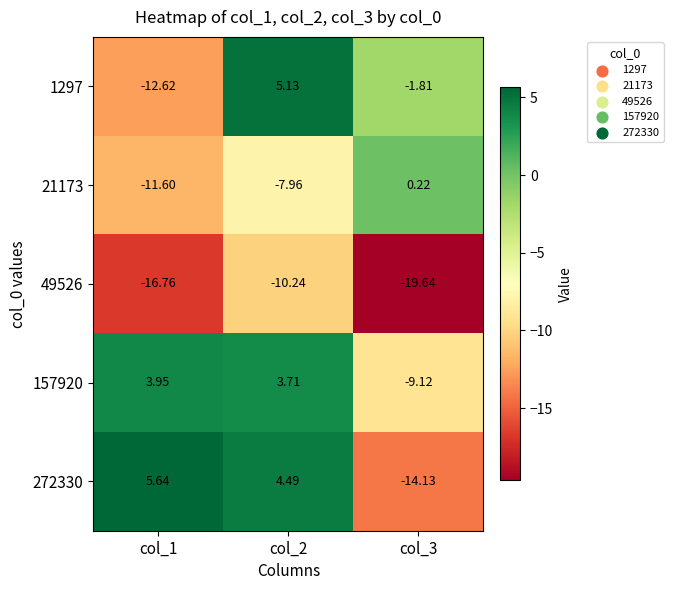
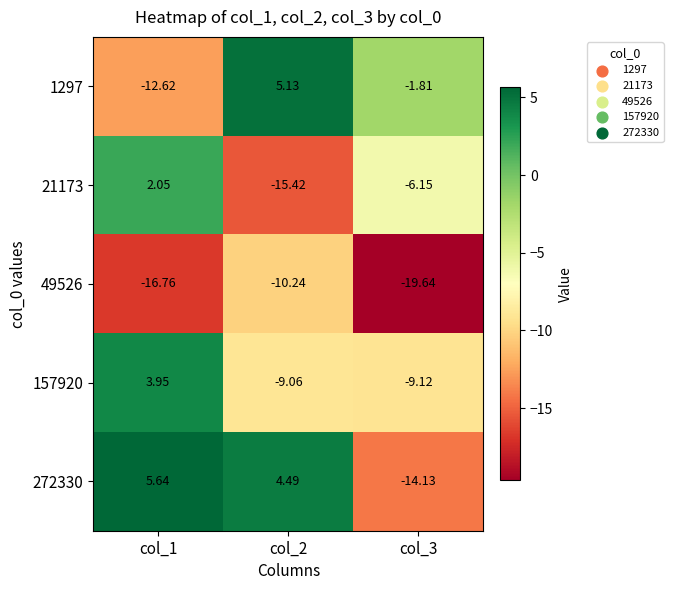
  {
    "1297": {
      "col_1": -12.62,
      "col_2": 5.13,
      "col_3": -1.81
    },
    "21173": {
-     "col_1": -11.60,
-     "col_2": -7.96,
-     "col_3": 0.22
+     "col_1": 2.05,
+     "col_2": -15.42,
+     "col_3": -6.15
    },
    "49526": {
      "col_1": -16.76,
      "col_2": -10.24,
      "col_3": -19.64
    },
    "157920": {
      "col_1": 3.95,
-     "col_2": 3.71,
+     "col_2": -9.06,
      "col_3": -9.12
    },
    "272330": {
      "col_1": 5.64,
      "col_2": 4.49,
      "col_3": -14.13
    }
  }
